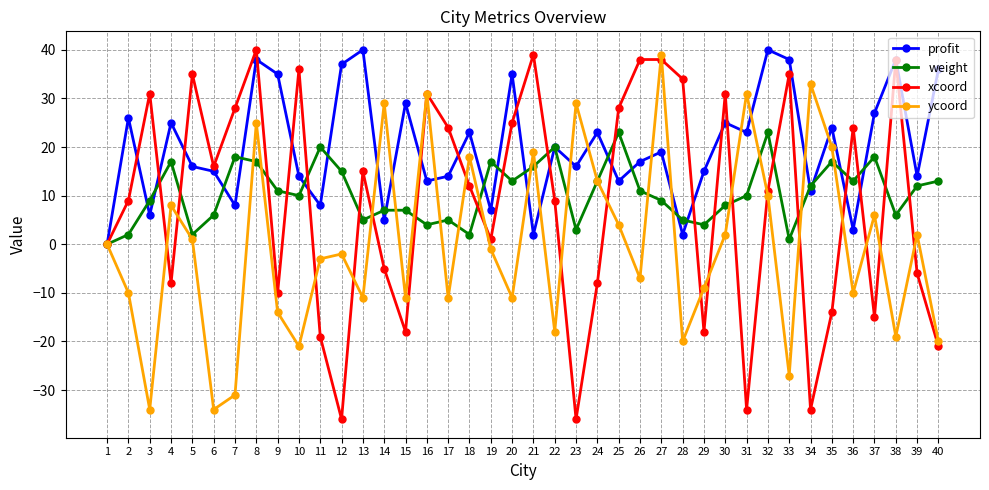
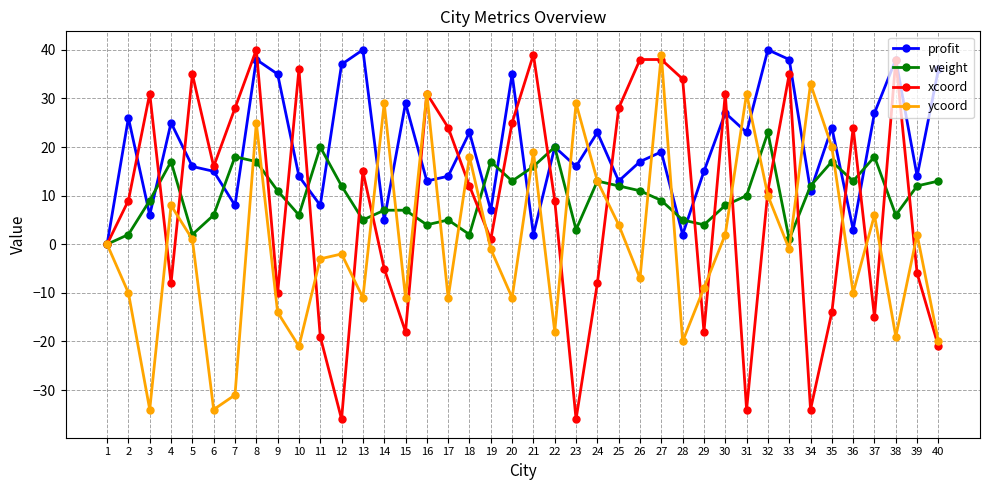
  {
    "profit": {
      "2": 26,
      "3": 6,
      "4": 25,
      "5": 16,
      "6": 15,
      "7": 8,
      "8": 38,
      "9": 35,
      "10": 14,
      "11": 8,
      "12": 37,
      "13": 40,
      "14": 5,
      "15": 29,
      "16": 13,
      "17": 14,
      "18": 23,
      "19": 7,
      "20": 35,
      "21": 2,
      "23": 16,
      "24": 23,
      "25": 13,
      "26": 17,
      "27": 19,
      "28": 2,
      "29": 15,
-     "30": 25,
+     "30": 27,
      "31": 23,
      "32": 40,
      "33": 38,
      "34": 11,
      "35": 24,
      "36": 3,
      "37": 27,
      "39": 14
    },
    "weight": {
      "2": 2,
      "3": 9,
      "4": 17,
      "5": 2,
      "6": 6,
      "7": 18,
      "8": 17,
      "9": 11,
-     "10": 10,
+     "10": 6,
      "11": 20,
-     "12": 15,
+     "12": 12,
      "13": 5,
      "14": 7,
      "15": 7,
      "16": 4,
      "17": 5,
      "18": 2,
      "19": 17,
      "20": 13,
      "21": 16,
      "23": 3,
-     "25": 23,
+     "25": 12,
      "26": 11,
      "27": 9,
      "28": 5,
      "29": 4,
      "30": 8,
      "31": 10,
      "32": 23,
      "33": 1,
      "34": 12,
      "35": 17,
      "36": 13,
      "37": 18,
      "38": 6,
      "39": 12,
      "40": 13
    },
    "xcoord": {
      "2": 9,
      "3": 31,
      "4": -8,
      "5": 35,
      "6": 16,
      "7": 28,
      "8": 40,
      "9": -10,
      "10": 36,
      "11": -19,
      "12": -36,
      "13": 15,
      "14": -5,
      "15": -18,
      "17": 24,
      "18": 12,
      "19": 1,
      "20": 25,
      "21": 39,
      "22": 9,
      "23": -36,
      "24": -8,
      "25": 28,
      "26": 38,
      "27": 38,
      "28": 34,
      "29": -18,
      "30": 31,
      "31": -34,
      "32": 11,
      "33": 35,
      "34": -34,
      "35": -14,
      "36": 24,
      "37": -15,
      "39": -6,
      "40": -21
    },
    "ycoord": {
      "2": -10,
      "3": -34,
      "4": 8,
      "5": 1,
      "6": -34,
      "7": -31,
      "8": 25,
      "9": -14,
      "10": -21,
      "11": -3,
      "12": -2,
      "13": -11,
      "14": 29,
      "15": -11,
      "17": -11,
      "18": 18,
      "19": -1,
      "20": -11,
      "21": 19,
      "22": -18,
      "23": 29,
      "25": 4,
      "26": -7,
      "27": 39,
      "28": -20,
      "29": -9,
      "30": 2,
      "31": 31,
      "32": 10,
-     "33": -27,
+     "33": -1,
      "34": 33,
      "35": 20,
      "36": -10,
      "37": 6,
      "38": -19,
      "39": 2,
      "40": -20
    }
  }
